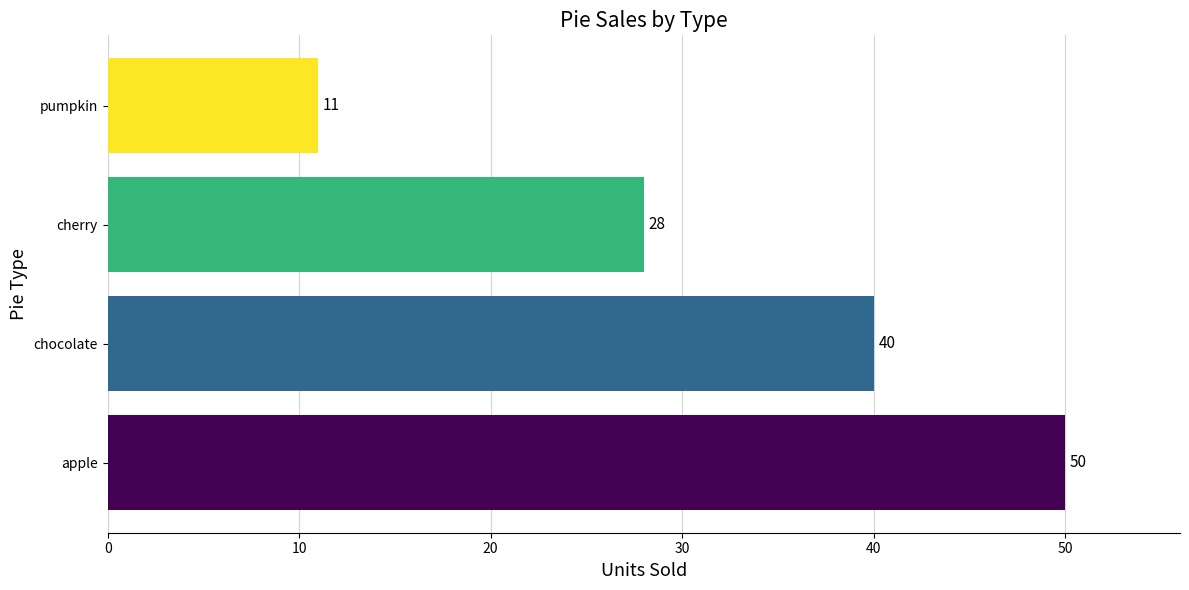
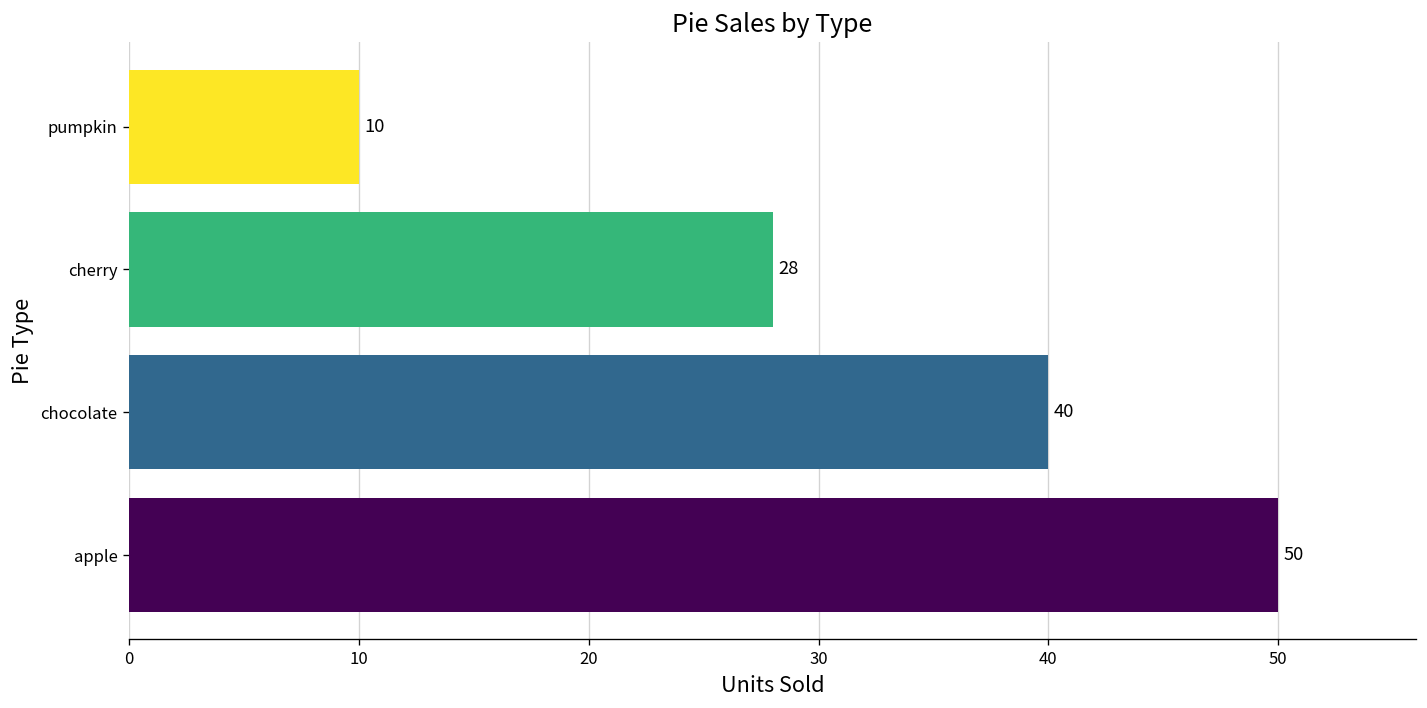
  {
-   "pumpkin": 11,
+   "pumpkin": 10,
    "cherry": 28,
    "chocolate": 40,
    "apple": 50
  }
